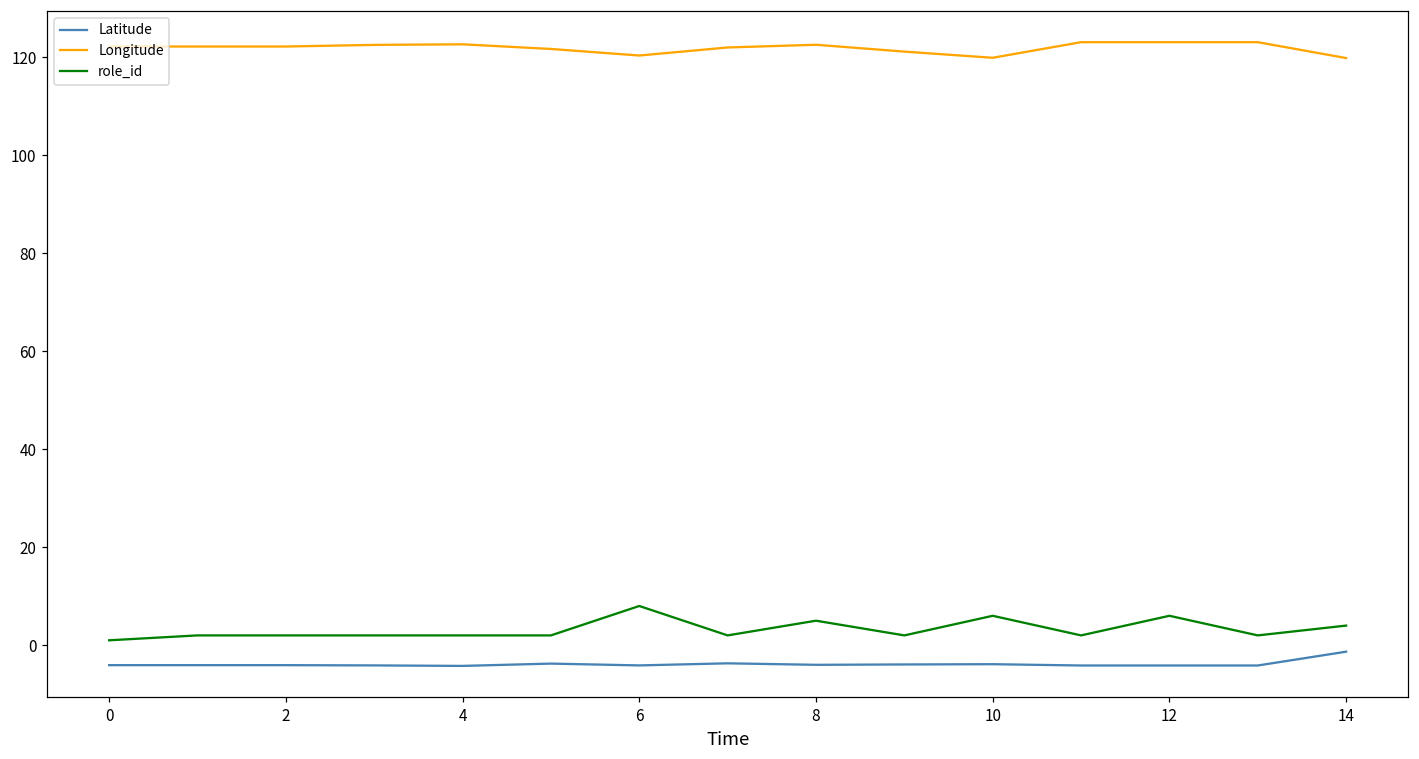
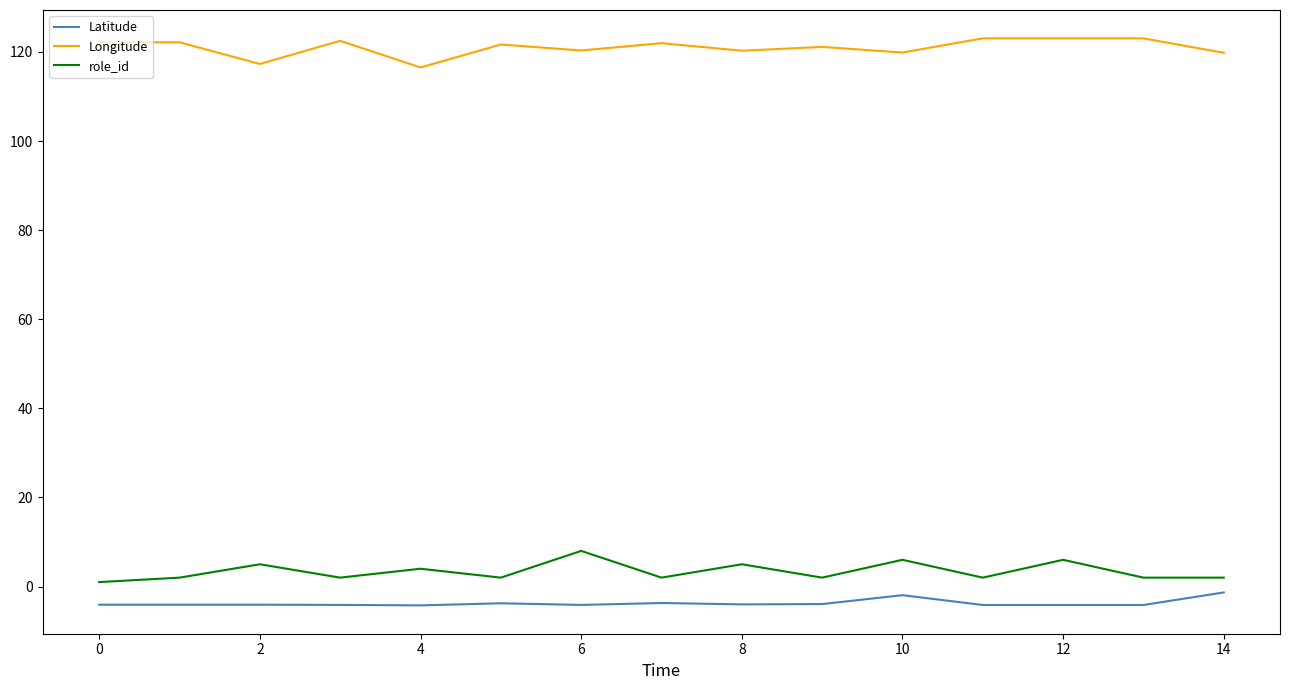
  {
    "Latitude": {
      "0": -4,
      "2": -4,
      "4": -4,
      "6": -4,
      "8": -4,
-     "10": -4,
+     "10": -2,
      "12": -4,
      "14": -1
    },
    "Longitude": {
-     "2": 122,
-     "4": 123,
+     "2": 117,
+     "4": 117,
      "6": 120,
-     "8": 123,
+     "8": 120,
      "10": 120,
      "12": 123,
      "14": 120
    },
    "role_id": {
      "0": 1,
-     "2": 2,
-     "4": 2,
+     "2": 5,
+     "4": 4,
      "6": 8,
      "8": 5,
      "10": 6,
      "12": 6,
-     "14": 4
+     "14": 2
    }
  }
